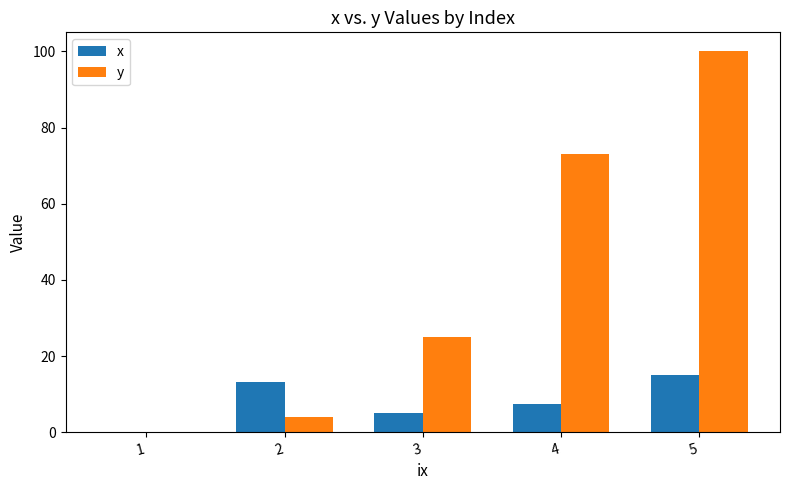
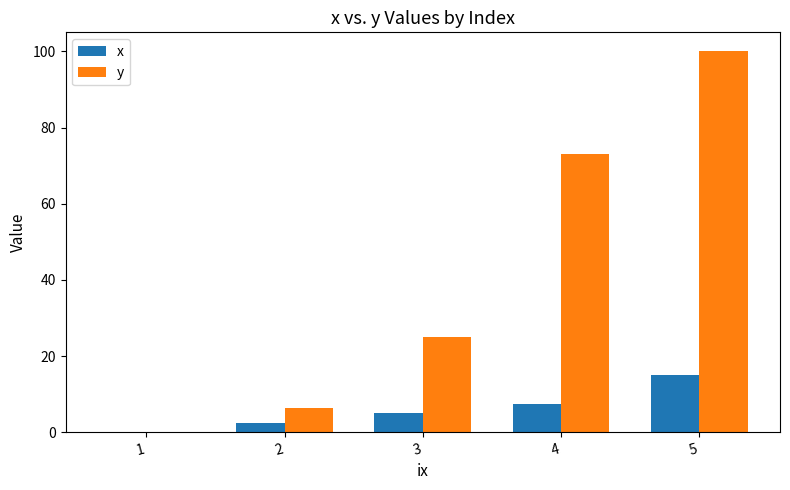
  {
    "x": {
      "1": 0,
-     "2": 13,
+     "2": 3,
      "3": 5,
      "4": 8,
      "5": 15
    },
    "y": {
      "1": 0,
-     "2": 4,
+     "2": 6,
      "3": 25,
      "4": 73,
      "5": 100
    }
  }
